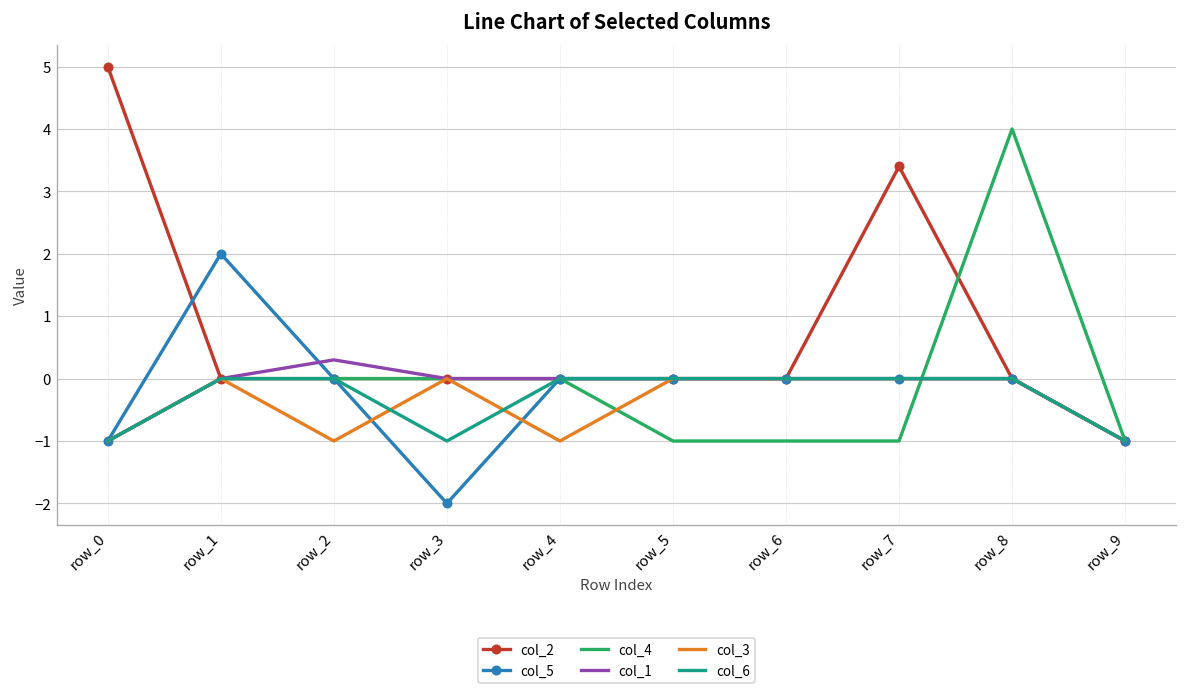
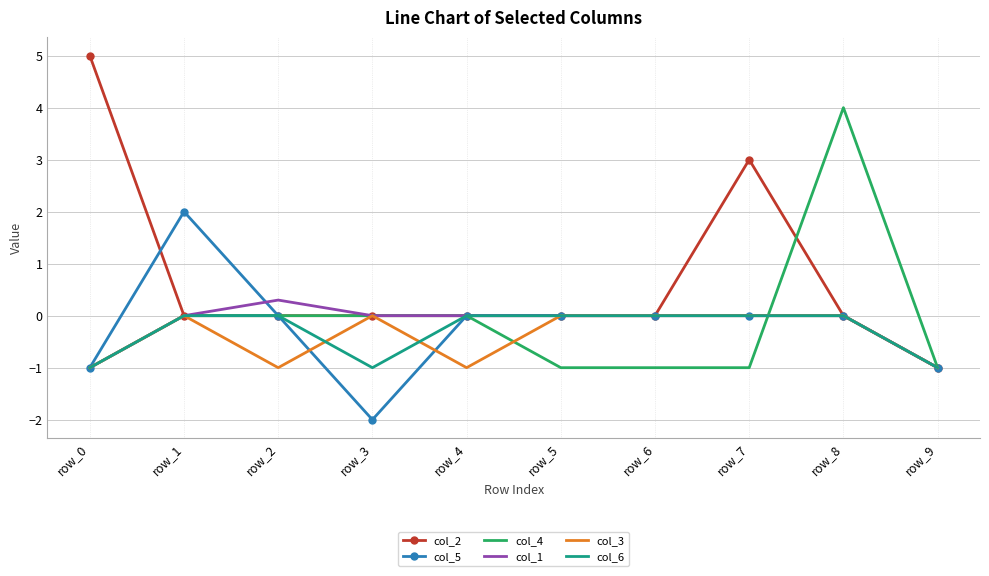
  {
    "col_2": {
      "row_0": 5.0,
-     "row_7": 3.4
+     "row_7": 3.0
    },
    "col_5": {
      "row_1": 2.0,
      "row_3": -2.0
    },
    "col_1": {
      "row_2": 0.3
    },
    "col_3": {
      "row_2": -1.0,
      "row_4": -1.0
    }
  }
